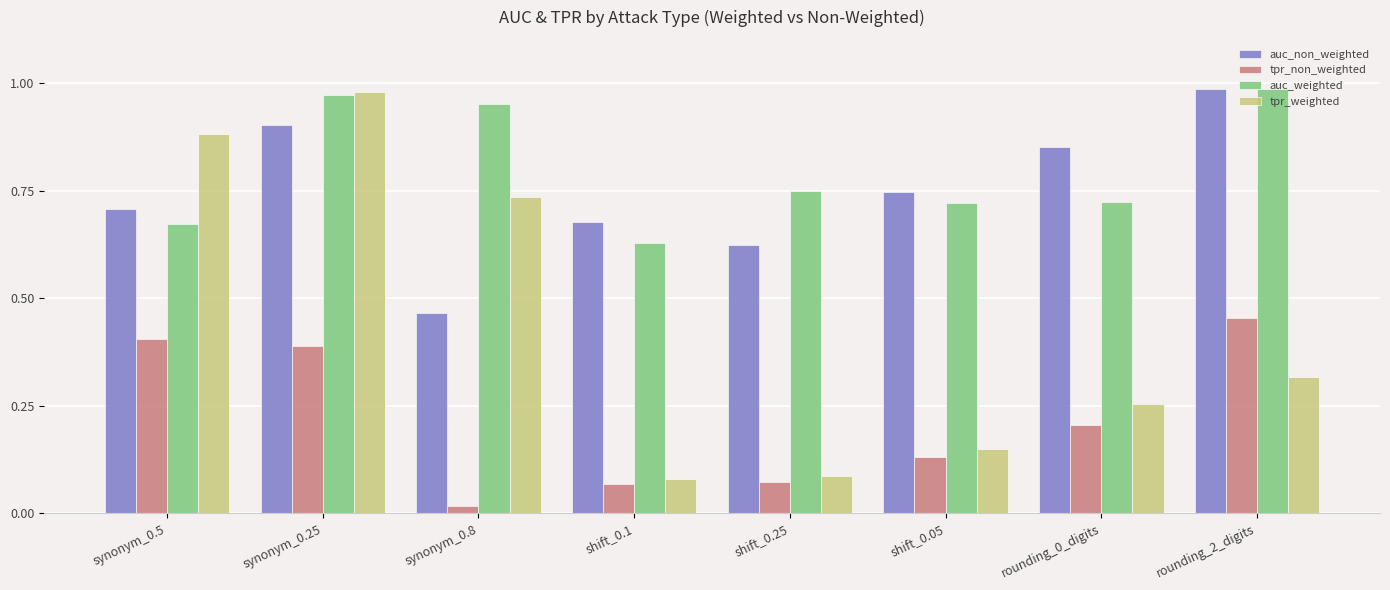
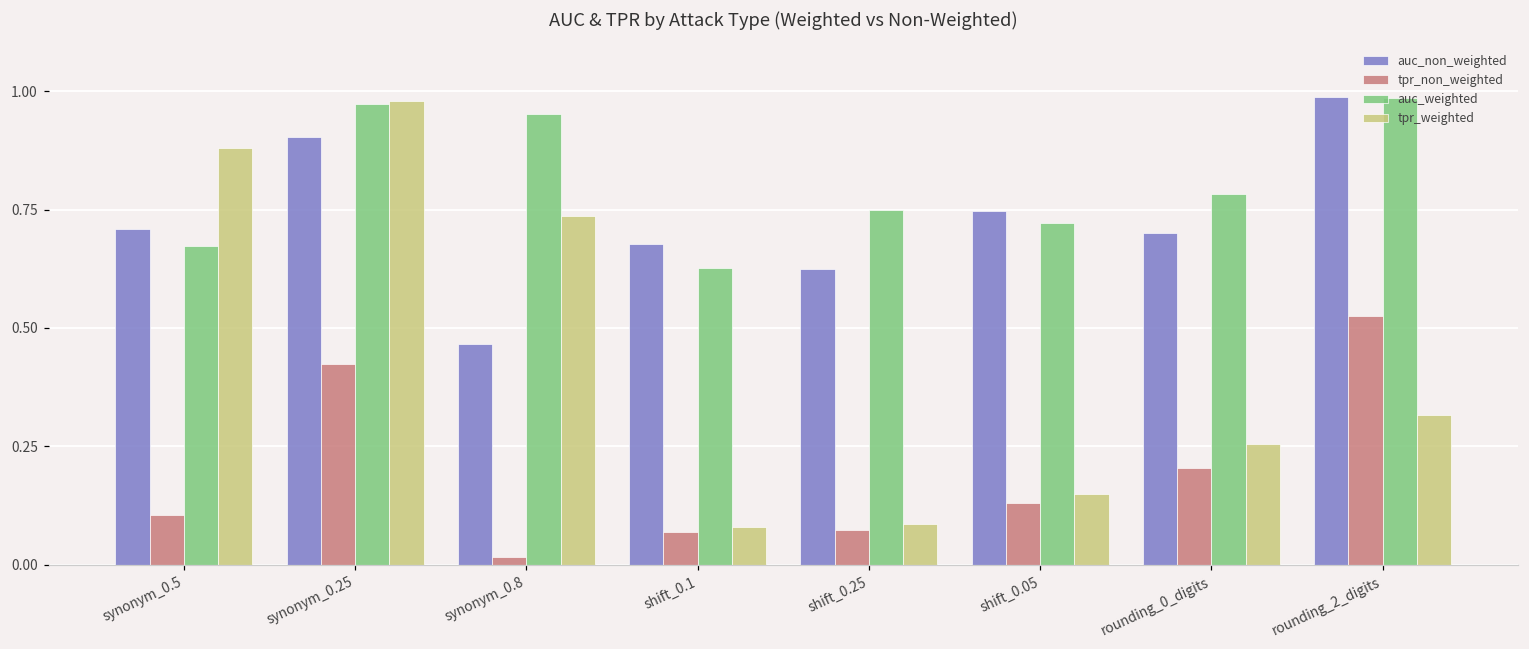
  {
    "auc_non_weighted": {
      "synonym_0.5": 0.71,
      "synonym_0.25": 0.90,
      "synonym_0.8": 0.47,
      "shift_0.1": 0.68,
      "shift_0.25": 0.62,
      "shift_0.05": 0.75,
-     "rounding_0_digits": 0.85,
+     "rounding_0_digits": 0.70,
      "rounding_2_digits": 0.99
    },
    "tpr_non_weighted": {
-     "synonym_0.5": 0.41,
-     "synonym_0.25": 0.39,
+     "synonym_0.5": 0.10,
+     "synonym_0.25": 0.42,
      "synonym_0.8": 0.02,
      "shift_0.1": 0.07,
      "shift_0.25": 0.07,
      "shift_0.05": 0.13,
      "rounding_0_digits": 0.21,
-     "rounding_2_digits": 0.45
+     "rounding_2_digits": 0.53
    },
    "auc_weighted": {
      "synonym_0.5": 0.67,
      "synonym_0.25": 0.97,
      "synonym_0.8": 0.95,
      "shift_0.1": 0.63,
      "shift_0.25": 0.75,
      "shift_0.05": 0.72,
-     "rounding_0_digits": 0.72,
+     "rounding_0_digits": 0.78,
      "rounding_2_digits": 0.99
    },
    "tpr_weighted": {
      "synonym_0.5": 0.88,
      "synonym_0.25": 0.98,
      "synonym_0.8": 0.74,
      "shift_0.1": 0.08,
      "shift_0.25": 0.09,
      "shift_0.05": 0.15,
      "rounding_0_digits": 0.25,
      "rounding_2_digits": 0.32
    }
  }
